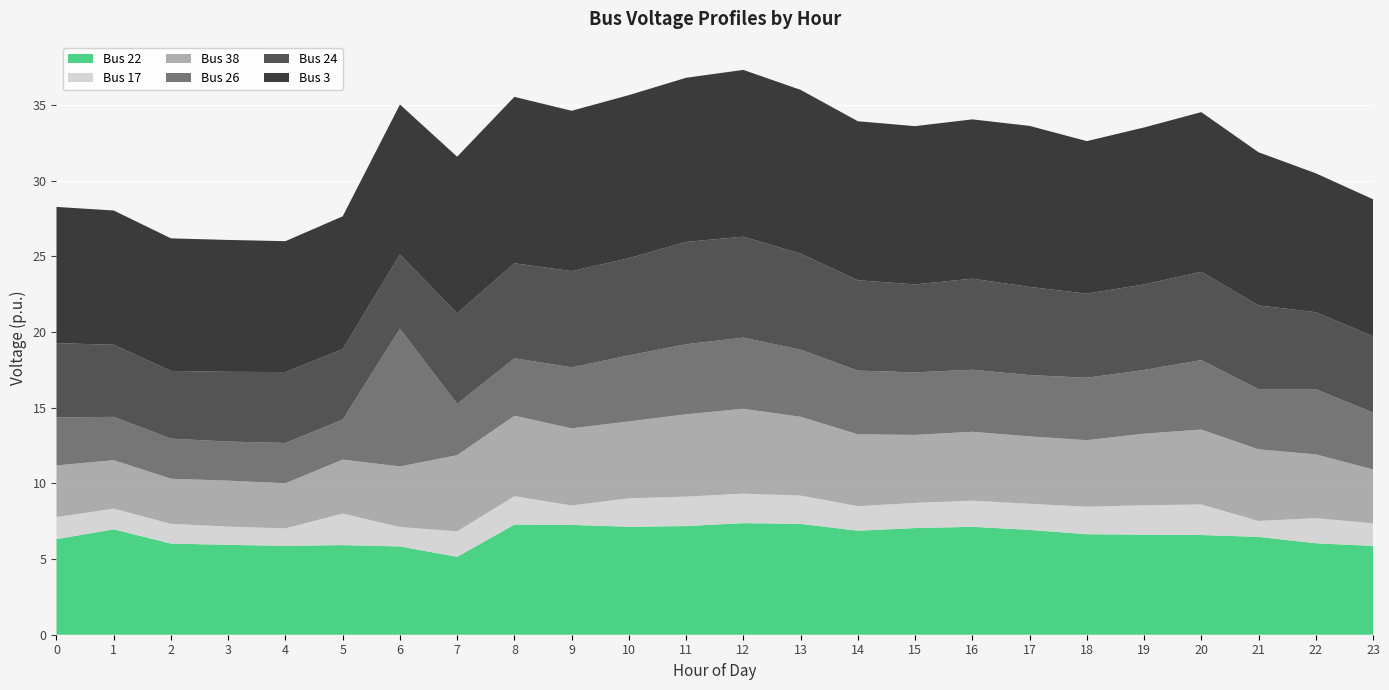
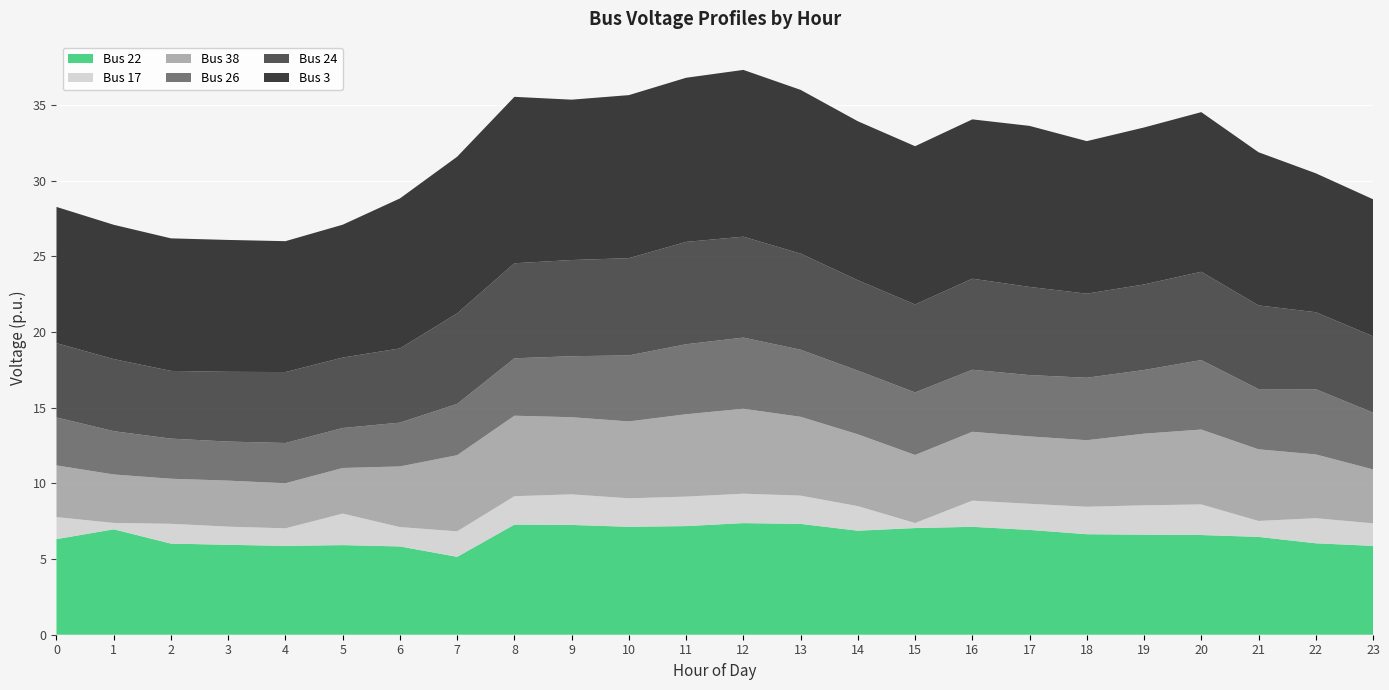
  {
    "Bus 22": {
      "0": 6.3,
      "1": 7.0,
      "2": 6.0,
      "3": 5.9,
      "4": 5.9,
      "5": 5.9,
      "6": 5.8,
      "7": 5.1,
      "8": 7.3,
      "9": 7.3,
      "10": 7.1,
      "11": 7.2,
      "12": 7.4,
      "13": 7.3,
      "14": 6.9,
      "15": 7.0,
      "16": 7.1,
      "17": 6.9,
      "18": 6.6,
      "19": 6.6,
      "20": 6.6,
      "21": 6.5,
      "22": 6.0,
      "23": 5.9
    },
    "Bus 17": {
      "0": 1.5,
-     "1": 1.4,
+     "1": 0.4,
      "2": 1.3,
      "3": 1.2,
      "4": 1.2,
      "5": 2.1,
      "6": 1.3,
      "7": 1.7,
      "8": 1.9,
-     "9": 1.3,
+     "9": 2.0,
      "10": 1.9,
      "11": 1.9,
      "12": 1.9,
      "13": 1.9,
      "14": 1.6,
-     "15": 1.7,
+     "15": 0.3,
      "16": 1.7,
      "17": 1.7,
      "18": 1.8,
      "19": 1.9,
      "20": 2.0,
      "21": 1.1,
      "22": 1.7,
      "23": 1.5
    },
    "Bus 38": {
      "0": 3.4,
      "1": 3.2,
      "2": 3.0,
      "3": 3.0,
      "4": 3.0,
-     "5": 3.6,
+     "5": 3.0,
      "6": 4.0,
      "7": 5.0,
      "8": 5.3,
      "9": 5.1,
      "10": 5.1,
      "11": 5.4,
      "12": 5.6,
      "13": 5.2,
      "14": 4.7,
      "15": 4.5,
      "16": 4.5,
      "17": 4.5,
      "18": 4.4,
      "19": 4.7,
      "20": 4.9,
      "21": 4.7,
      "22": 4.2,
      "23": 3.6
    },
    "Bus 26": {
      "0": 3.2,
      "1": 2.9,
      "2": 2.7,
      "3": 2.6,
      "4": 2.7,
      "5": 2.6,
-     "6": 9.1,
+     "6": 2.9,
      "7": 3.4,
      "8": 3.8,
      "9": 4.0,
      "10": 4.4,
      "11": 4.6,
      "12": 4.7,
      "13": 4.4,
      "14": 4.2,
      "15": 4.1,
      "16": 4.1,
      "17": 4.1,
      "18": 4.1,
      "19": 4.2,
      "20": 4.6,
      "21": 4.0,
      "22": 4.3,
      "23": 3.8
    }
  }
